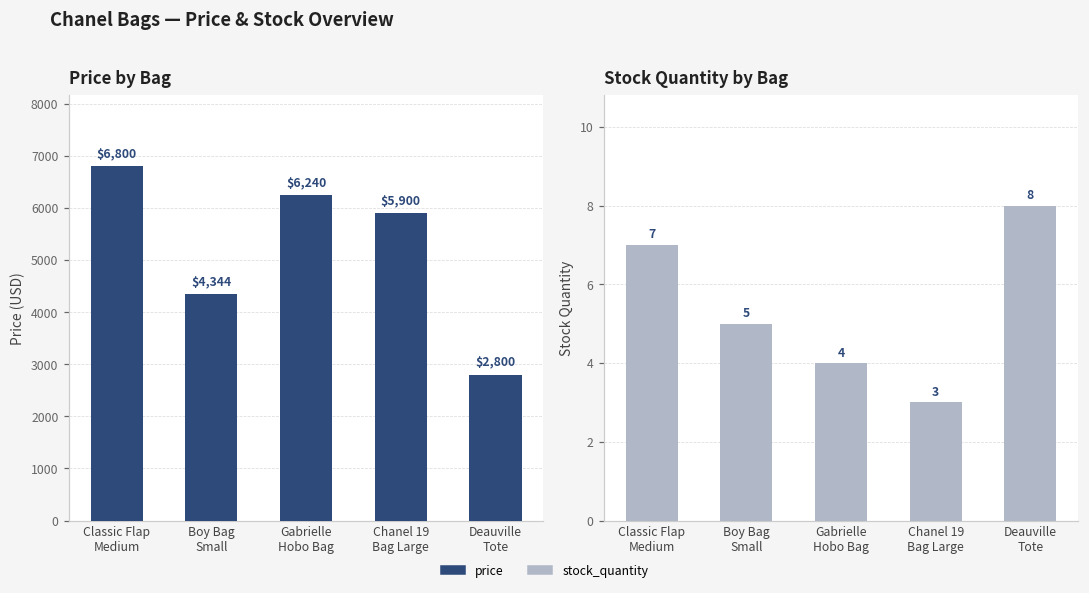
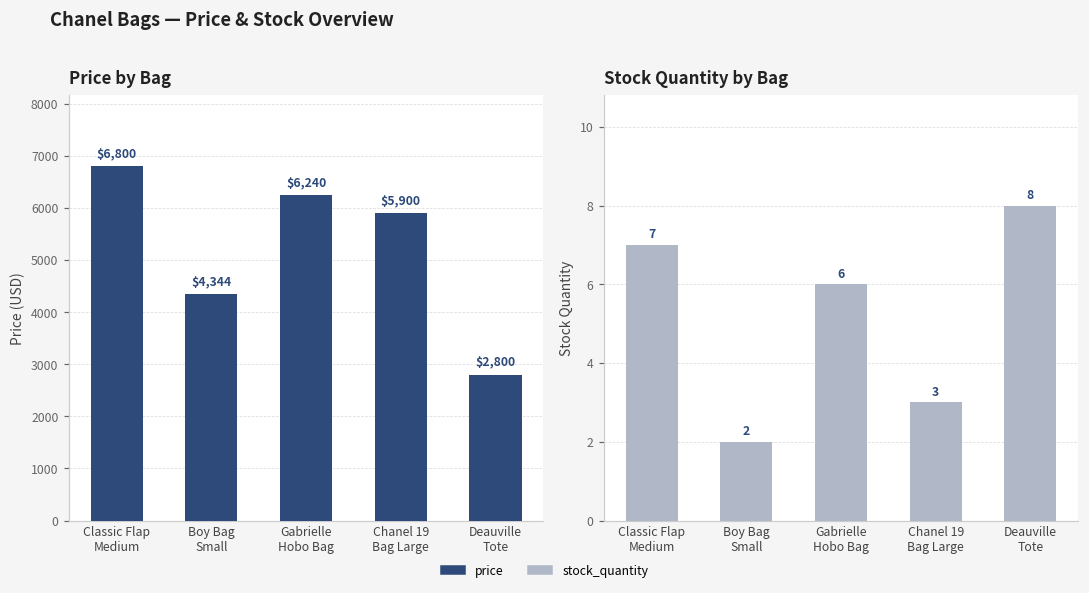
  {
    "Price by Bag": {
      "Classic Flap Medium": "$6,800",
      "Boy Bag Small": "$4,344",
      "Gabrielle Hobo Bag": "$6,240",
      "Chanel 19 Bag Large": "$5,900",
      "Deauville Tote": "$2,800"
    },
    "Stock Quantity by Bag": {
      "Classic Flap Medium": "7",
-     "Boy Bag Small": "5",
-     "Gabrielle Hobo Bag": "4",
+     "Boy Bag Small": "2",
+     "Gabrielle Hobo Bag": "6",
      "Chanel 19 Bag Large": "3",
      "Deauville Tote": "8"
    }
  }
